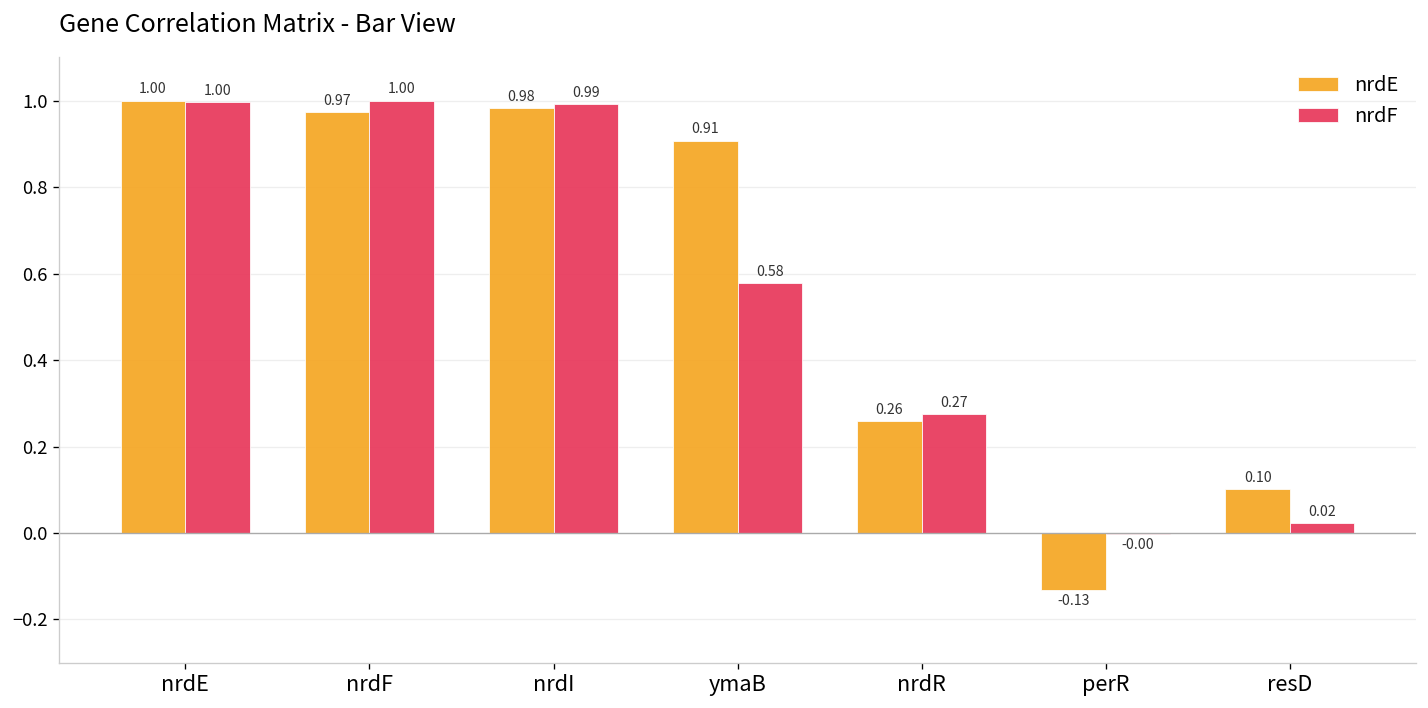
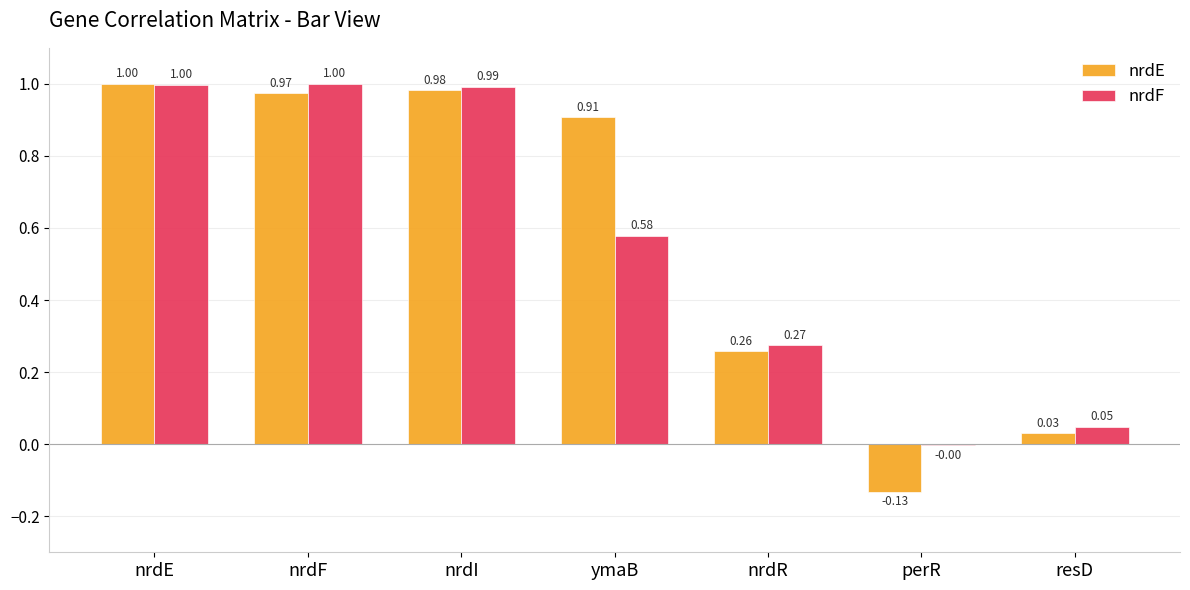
  {
    "nrdE": {
      "nrdE": 1.00,
      "nrdF": 0.97,
      "nrdI": 0.98,
      "ymaB": 0.91,
      "nrdR": 0.26,
      "perR": -0.13,
-     "resD": 0.10
+     "resD": 0.03
    },
    "nrdF": {
      "nrdE": 1.00,
      "nrdF": 1.00,
      "nrdI": 0.99,
      "ymaB": 0.58,
      "nrdR": 0.27,
      "perR": -0.00,
-     "resD": 0.02
+     "resD": 0.05
    }
  }
